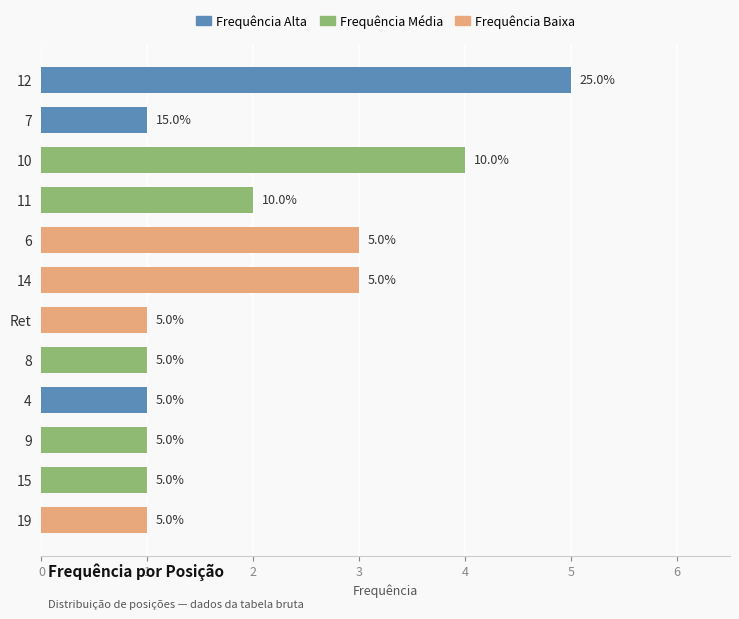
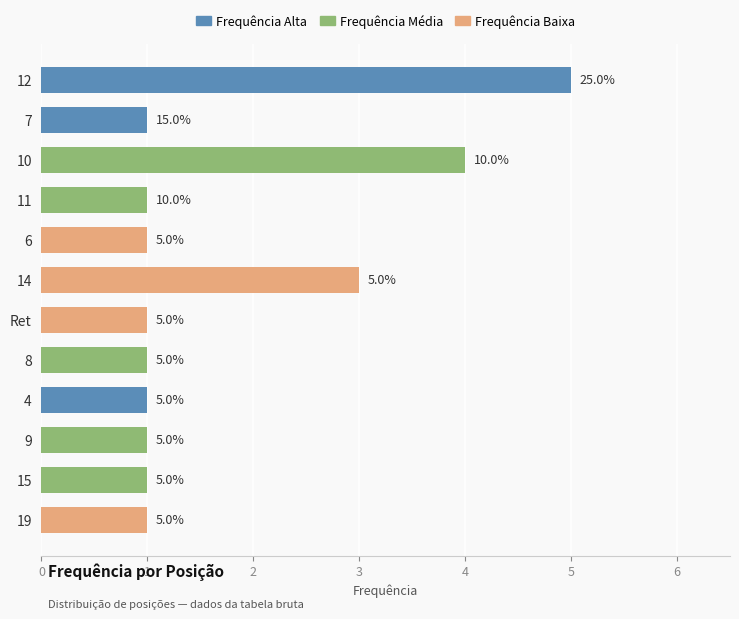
  {
-   "11": 2,
-   "6": 3
+   "11": 1,
+   "6": 1
  }
